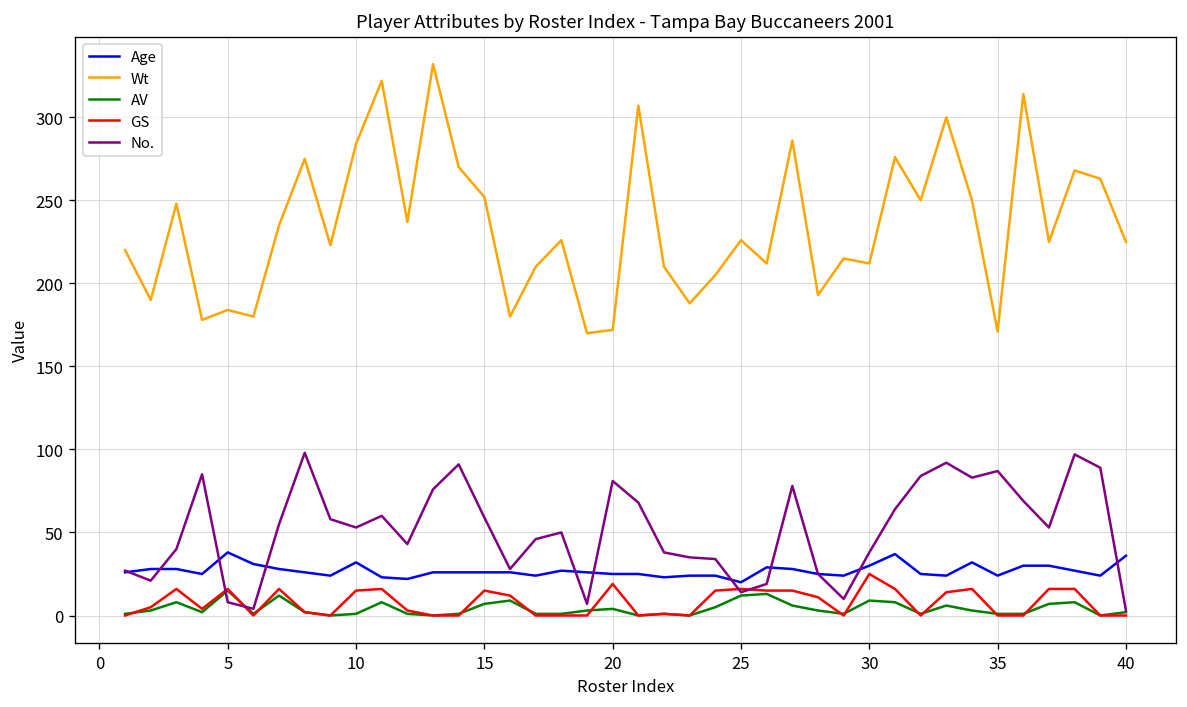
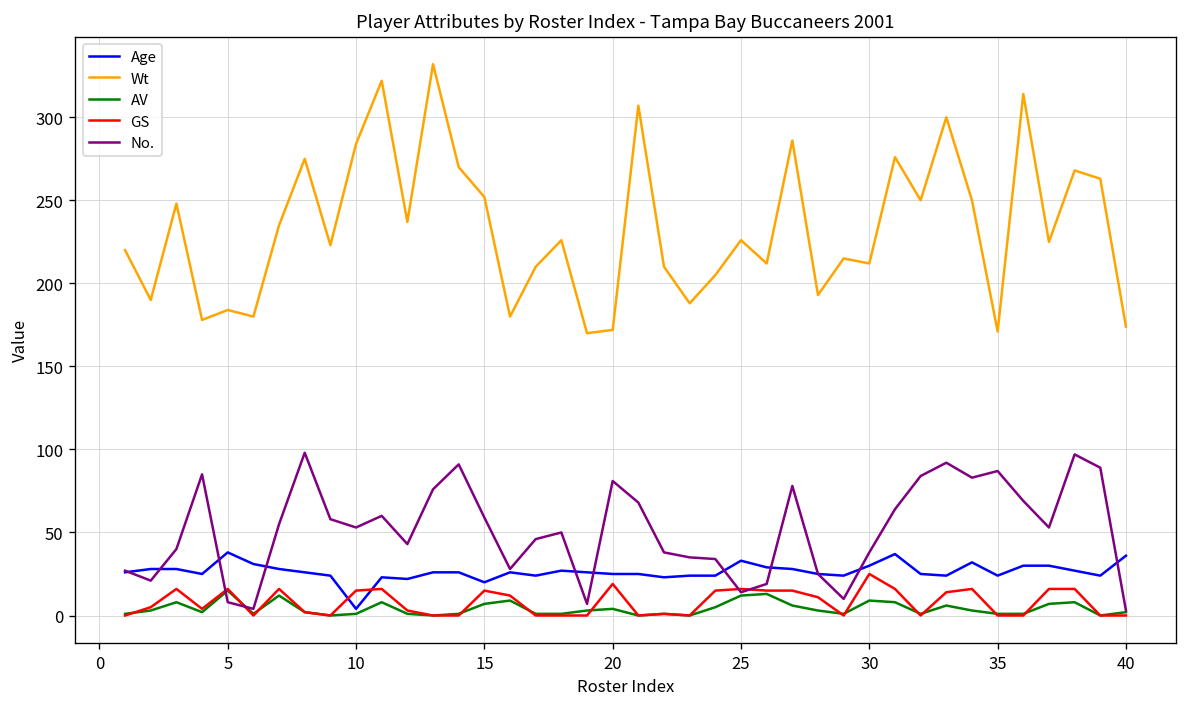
  {
    "Age": {
      "5": 38,
-     "10": 32,
-     "15": 26,
+     "10": 4,
+     "15": 20,
      "20": 25,
-     "25": 20,
+     "25": 33,
      "30": 30,
      "35": 24,
      "40": 36
    },
    "Wt": {
      "5": 184,
      "10": 284,
      "15": 252,
      "20": 172,
      "25": 226,
      "30": 212,
      "35": 171,
-     "40": 225
+     "40": 174
    },
    "AV": {
      "10": 1,
      "15": 7,
      "20": 4,
      "25": 12,
      "30": 9
    },
    "GS": {
      "10": 15,
      "15": 15,
      "20": 19,
      "25": 16,
      "30": 25,
      "40": 0
    },
    "No.": {
      "5": 8,
      "10": 53,
      "15": 59,
      "20": 81,
      "25": 14,
      "30": 38,
      "35": 87
    }
  }
